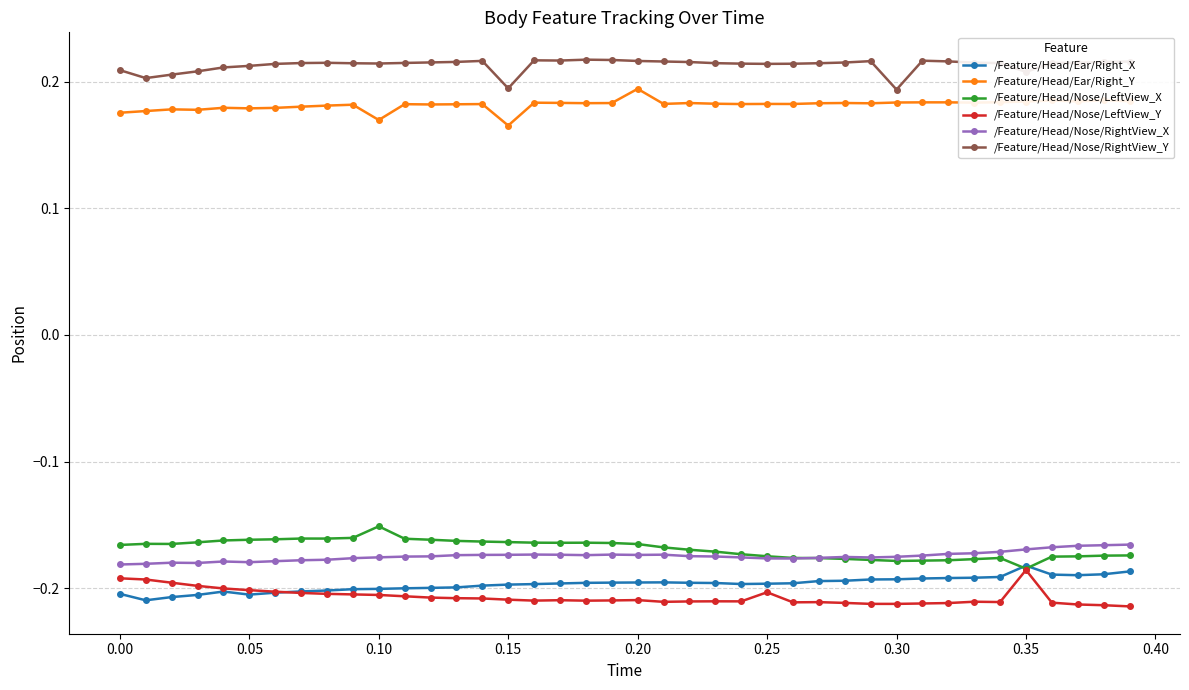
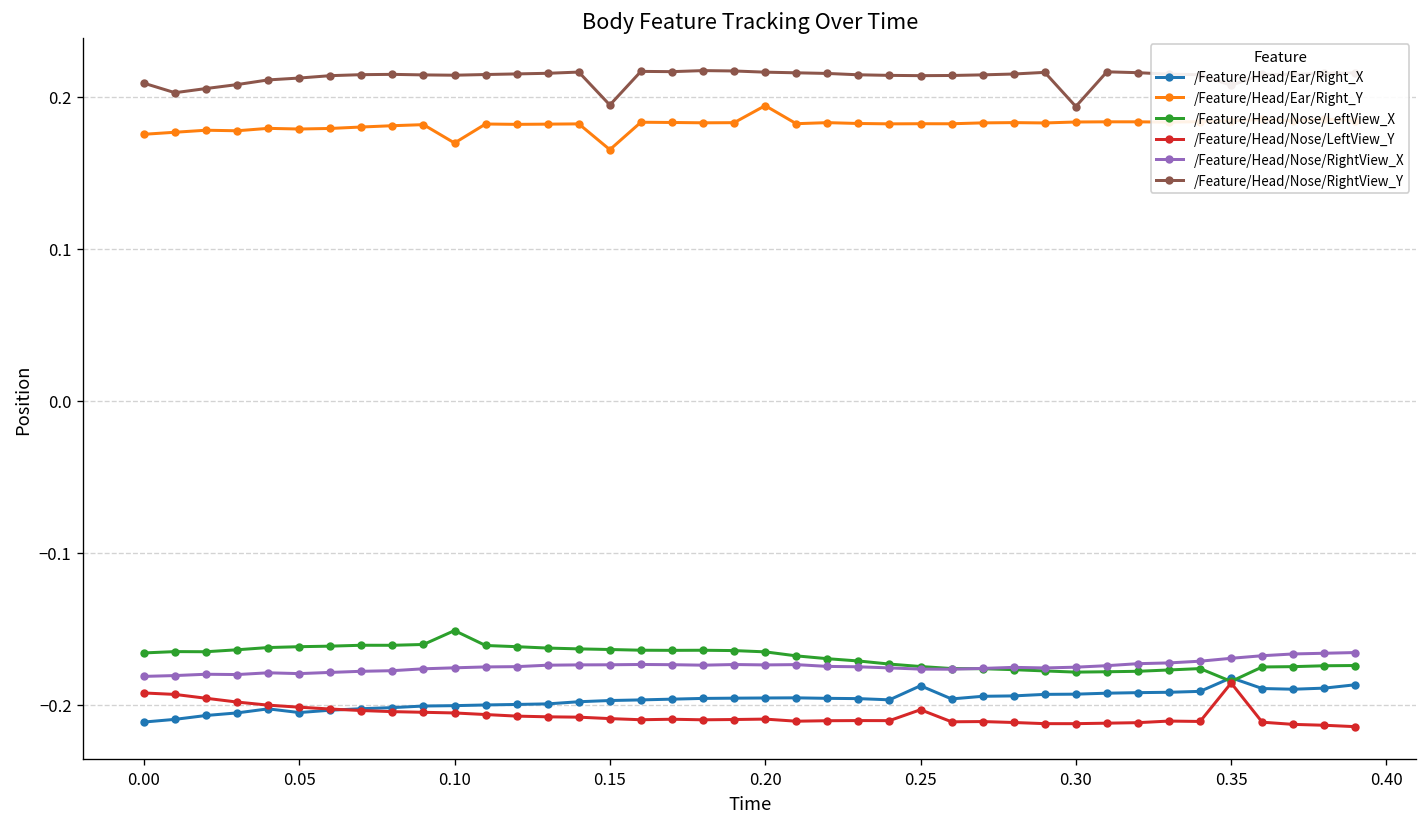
  {
    "/Feature/Head/Ear/Right_X": {
-     "0.00": -0.204,
+     "0.00": -0.211,
      "0.05": -0.205,
      "0.10": -0.201,
      "0.15": -0.197,
      "0.20": -0.195,
-     "0.25": -0.196,
+     "0.25": -0.187,
      "0.30": -0.193,
      "0.35": -0.182
    },
    "/Feature/Head/Ear/Right_Y": {
      "0.00": 0.175,
      "0.05": 0.179,
      "0.10": 0.170,
      "0.15": 0.165,
      "0.20": 0.194,
      "0.25": 0.182,
      "0.30": 0.183
    },
    "/Feature/Head/Nose/LeftView_X": {
      "0.00": -0.166,
      "0.05": -0.162,
      "0.10": -0.151,
      "0.15": -0.164,
      "0.20": -0.165,
      "0.30": -0.178
    },
    "/Feature/Head/Nose/LeftView_Y": {
      "0.00": -0.192,
      "0.05": -0.202,
      "0.10": -0.205,
      "0.15": -0.209,
      "0.20": -0.209,
      "0.25": -0.203,
      "0.30": -0.212
    },
    "/Feature/Head/Nose/RightView_X": {
      "0.00": -0.181,
      "0.05": -0.179,
      "0.10": -0.176,
      "0.15": -0.174,
      "0.20": -0.174,
      "0.30": -0.175,
      "0.35": -0.169
    },
    "/Feature/Head/Nose/RightView_Y": {
      "0.00": 0.209,
      "0.05": 0.212,
      "0.10": 0.214,
      "0.15": 0.195,
      "0.20": 0.216,
      "0.25": 0.214,
      "0.30": 0.194
    }
  }
